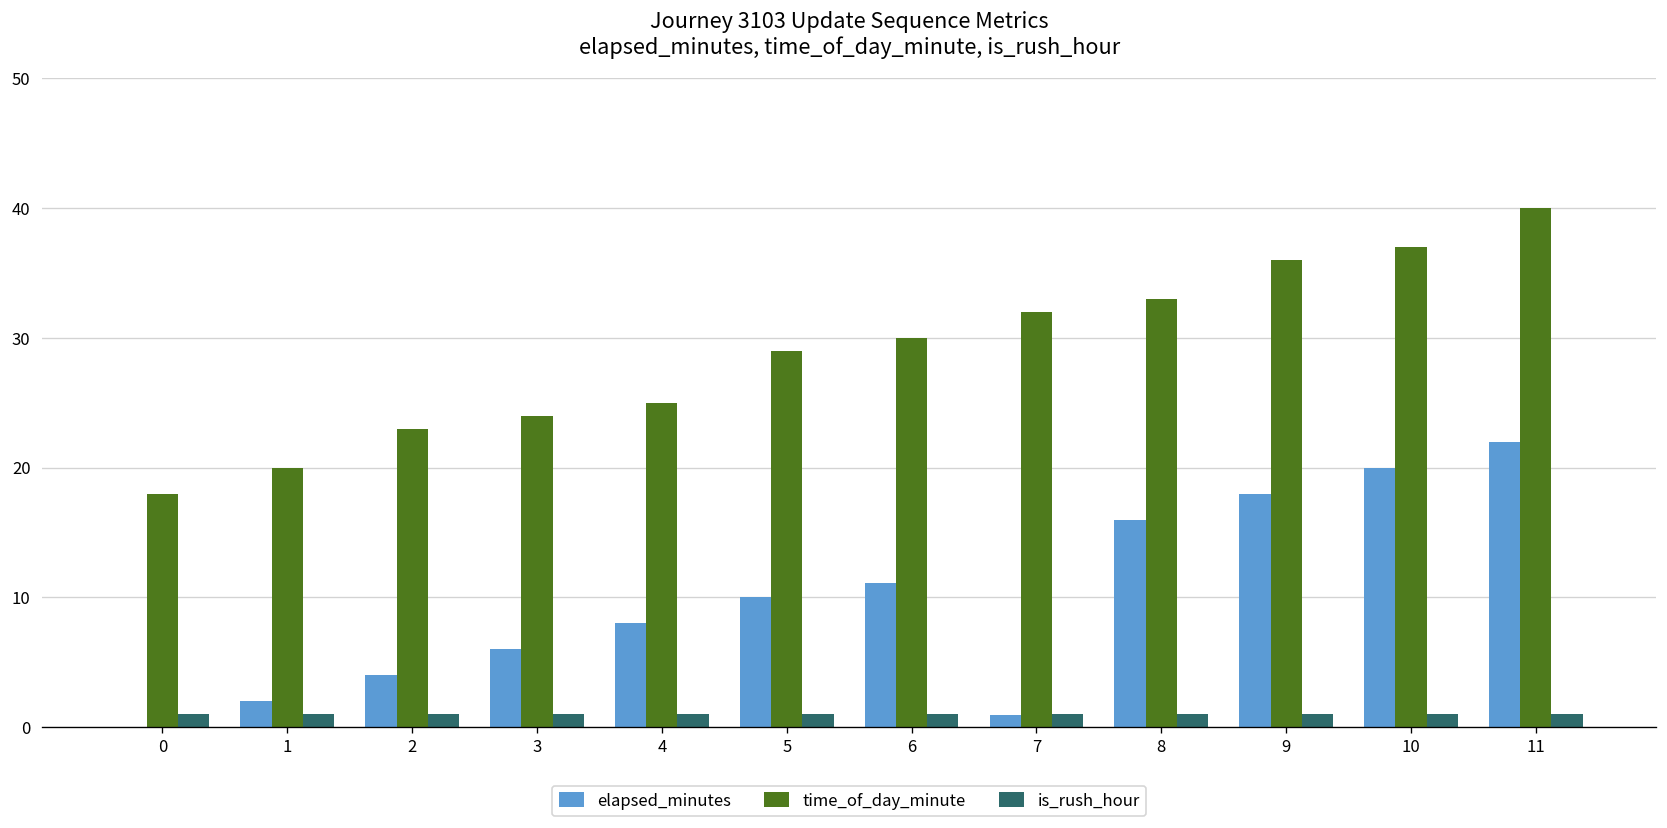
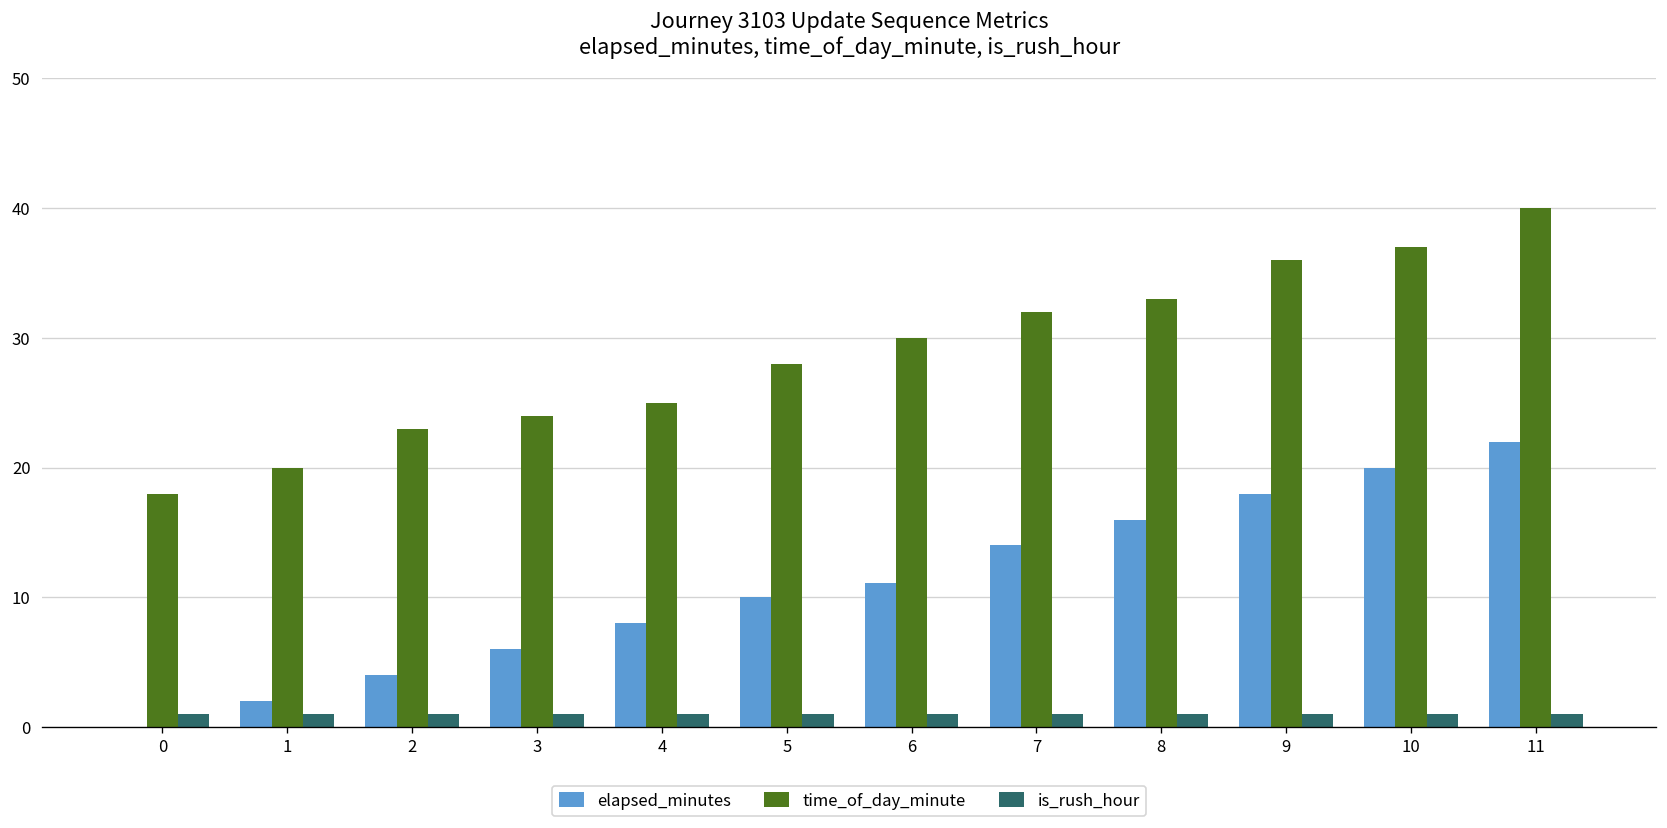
  {
    "elapsed_minutes": {
      "0": 0.0,
      "1": 2.0,
      "2": 4.0,
      "3": 6.0,
      "4": 8.0,
      "5": 10.0,
      "6": 11.1,
-     "7": 0.9,
+     "7": 14.0,
      "8": 16.0,
      "9": 18.0,
      "10": 20.0,
      "11": 22.0
    },
    "time_of_day_minute": {
      "0": 18,
      "1": 20,
      "2": 23,
      "3": 24,
      "4": 25,
-     "5": 29,
+     "5": 28,
      "6": 30,
      "7": 32,
      "8": 33,
      "9": 36,
      "10": 37,
      "11": 40
    },
    "is_rush_hour": {
      "0": 1.0,
      "1": 1.0,
      "2": 1.0,
      "3": 1.0,
      "4": 1.0,
      "5": 1.0,
      "6": 1.0,
      "7": 1.0,
      "8": 1.0,
      "9": 1.0,
      "10": 1.0,
      "11": 1.0
    }
  }
